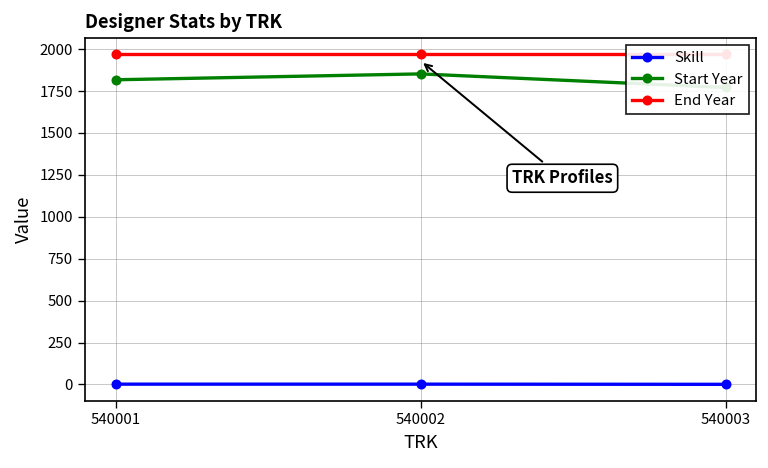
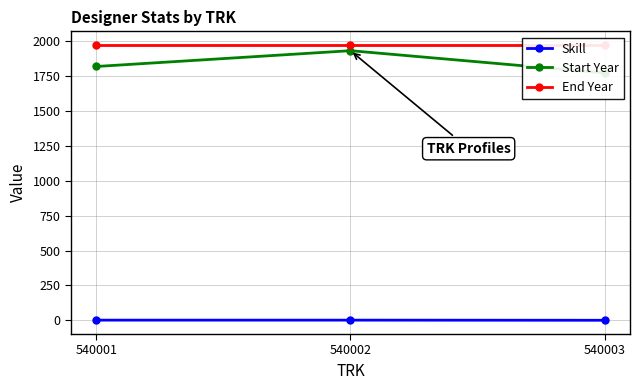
  {
    "Skill": {
      "540001": 0,
      "540002": 0,
      "540003": 0
    },
    "Start Year": {
      "540001": 1820,
-     "540002": 1850
+     "540002": 1930
    },
    "End Year": {
      "540001": 1970,
      "540002": 1970
    }
  }
